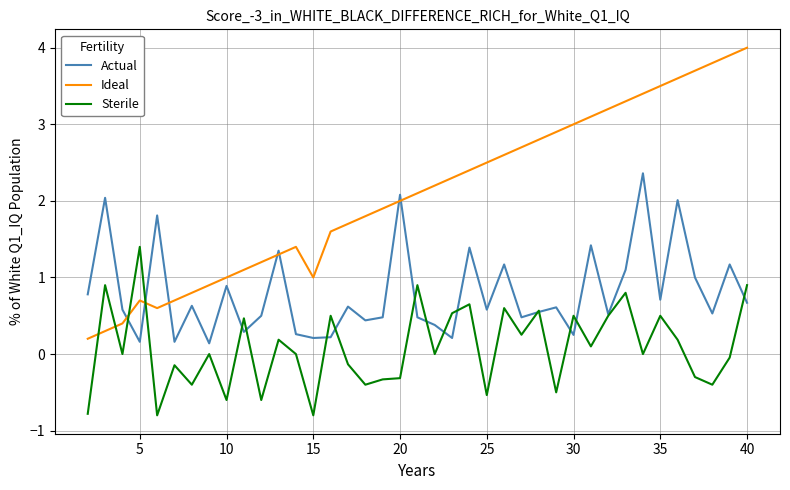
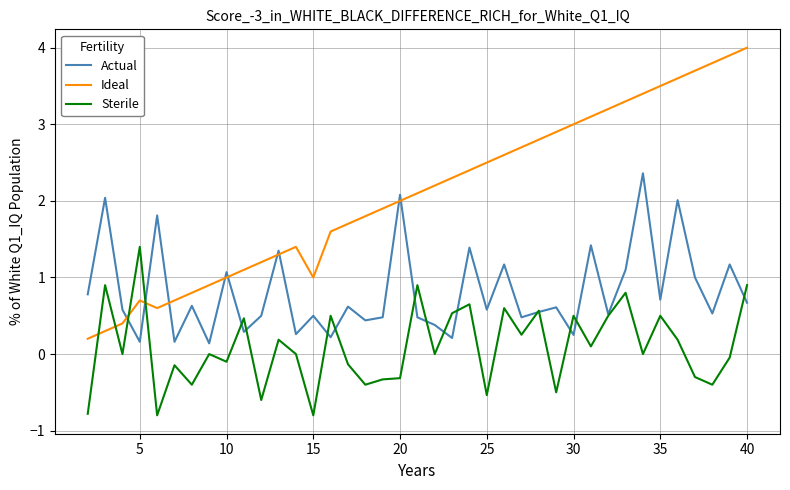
  {
    "Actual": {
      "5": 0.2,
-     "10": 0.9,
-     "15": 0.2,
+     "10": 1.1,
+     "15": 0.5,
      "20": 2.1,
      "25": 0.6,
      "30": 0.3,
      "35": 0.7,
      "40": 0.7
    },
    "Ideal": {
      "5": 0.7,
      "10": 1.0,
      "15": 1.0,
      "20": 2.0,
      "25": 2.5,
      "30": 3.0,
      "35": 3.5,
      "40": 4.0
    },
    "Sterile": {
      "5": 1.4,
-     "10": -0.6,
+     "10": -0.1,
      "15": -0.8,
      "20": -0.3,
      "25": -0.5,
      "30": 0.5,
      "35": 0.5,
      "40": 0.9
    }
  }
